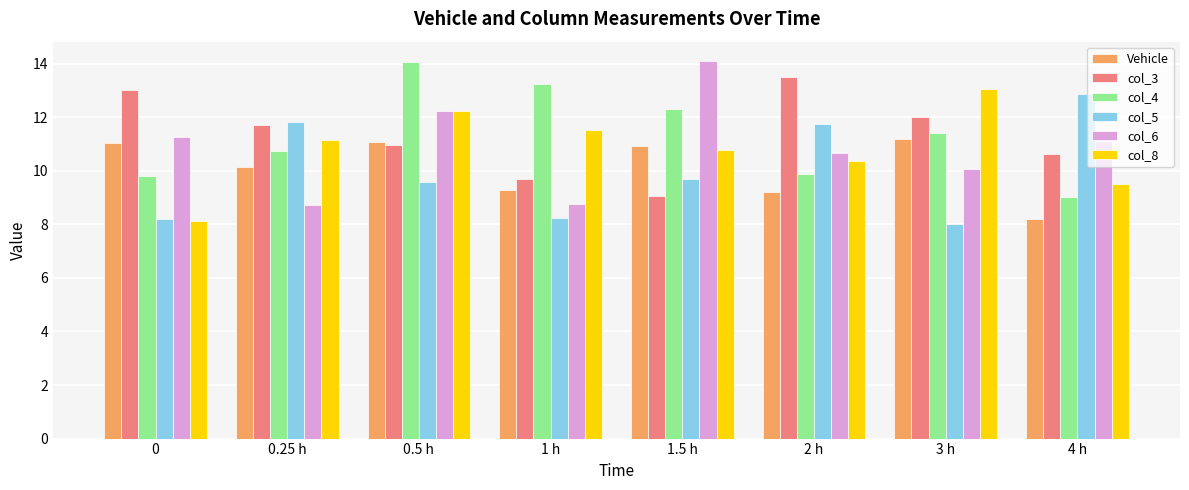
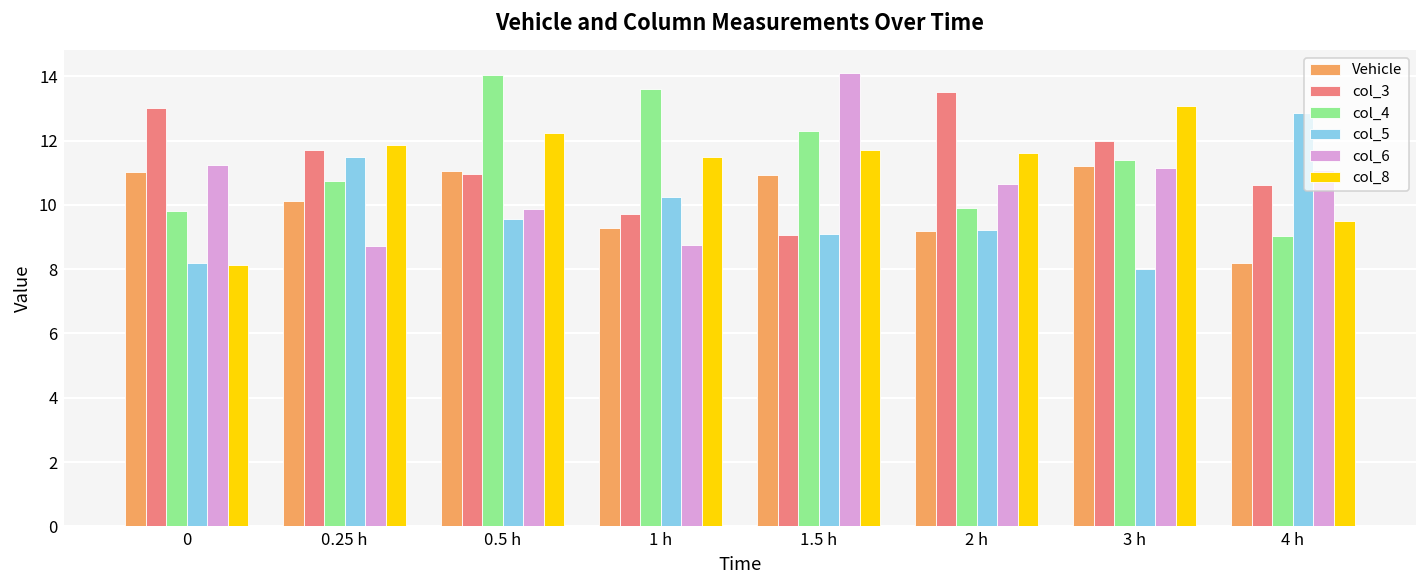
  {
    "col_4": {
      "0": 9.8,
      "0.25 h": 10.7,
      "0.5 h": 14.0,
-     "1 h": 13.2,
+     "1 h": 13.6,
      "1.5 h": 12.3,
      "2 h": 9.9,
      "3 h": 11.4,
      "4 h": 9.0
    },
    "col_5": {
      "0": 8.2,
-     "0.25 h": 11.8,
+     "0.25 h": 11.5,
      "0.5 h": 9.6,
-     "1 h": 8.2,
-     "1.5 h": 9.7,
-     "2 h": 11.8,
+     "1 h": 10.2,
+     "1.5 h": 9.1,
+     "2 h": 9.2,
      "3 h": 8.0,
      "4 h": 12.9
    },
    "col_6": {
      "0": 11.2,
      "0.25 h": 8.7,
-     "0.5 h": 12.2,
+     "0.5 h": 9.9,
      "1 h": 8.8,
      "1.5 h": 14.1,
      "2 h": 10.7,
-     "3 h": 10.1
+     "3 h": 11.1
    },
    "col_8": {
      "0": 8.1,
-     "0.25 h": 11.1,
+     "0.25 h": 11.9,
      "0.5 h": 12.2,
      "1 h": 11.5,
-     "1.5 h": 10.8,
-     "2 h": 10.4,
+     "1.5 h": 11.7,
+     "2 h": 11.6,
      "3 h": 13.1,
      "4 h": 9.5
    }
  }
